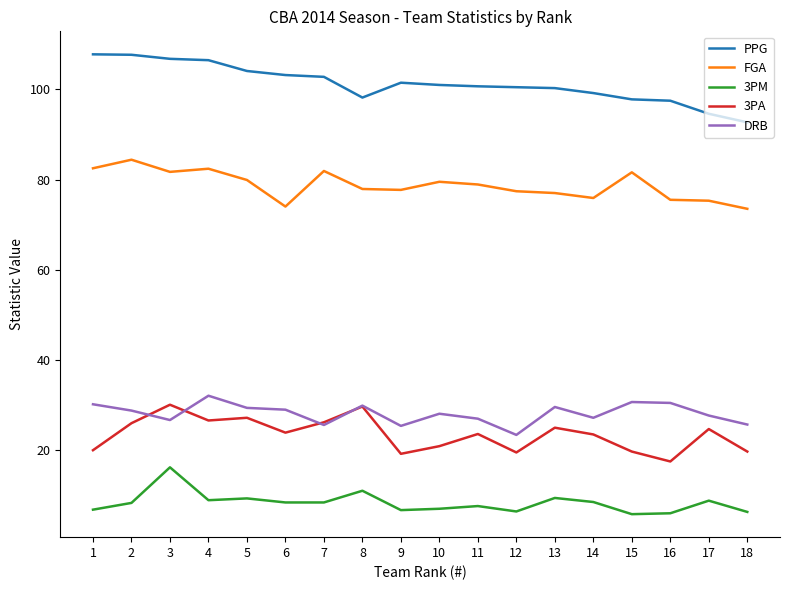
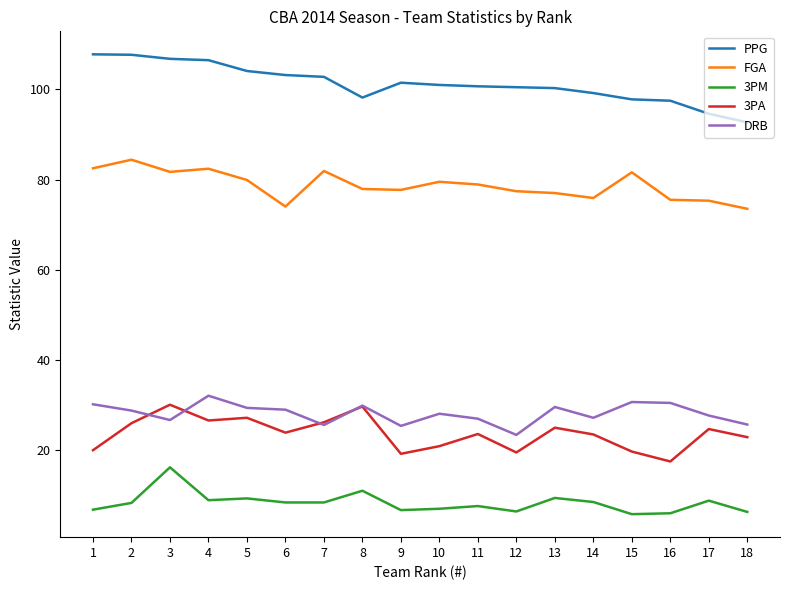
  {
    "PPG": {
      "1": 108,
      "2": 108,
      "3": 107,
      "4": 107,
      "5": 104,
      "6": 103,
      "7": 103,
      "8": 98,
      "9": 102,
      "10": 101,
      "11": 101,
      "12": 101,
      "13": 100,
      "14": 99,
      "15": 98,
      "16": 98
    },
    "FGA": {
      "1": 83,
      "2": 84,
      "3": 82,
      "4": 82,
      "5": 80,
      "6": 74,
      "7": 82,
      "8": 78,
      "9": 78,
      "10": 80,
      "11": 79,
      "12": 77,
      "13": 77,
      "14": 76,
      "15": 82,
      "16": 76,
      "17": 75,
      "18": 74
    },
    "3PM": {
      "1": 7,
      "2": 8,
      "3": 16,
      "4": 9,
      "5": 9,
      "6": 8,
      "7": 8,
      "8": 11,
      "9": 7,
      "10": 7,
      "11": 8,
      "12": 6,
      "13": 9,
      "14": 8,
      "15": 6,
      "16": 6,
      "17": 9,
      "18": 6
    },
    "3PA": {
      "1": 20,
      "2": 26,
      "3": 30,
      "4": 27,
      "5": 27,
      "6": 24,
      "7": 26,
      "9": 19,
      "10": 21,
      "11": 24,
      "12": 19,
      "13": 25,
      "14": 23,
      "15": 20,
      "16": 17,
      "17": 25,
-     "18": 20
+     "18": 23
    },
    "DRB": {
      "1": 30,
      "2": 29,
      "3": 27,
      "4": 32,
      "5": 29,
      "6": 29,
      "7": 26,
      "9": 25,
      "10": 28,
      "11": 27,
      "12": 23,
      "13": 30,
      "14": 27,
      "15": 31,
      "16": 30,
      "17": 28,
      "18": 26
    }
  }
